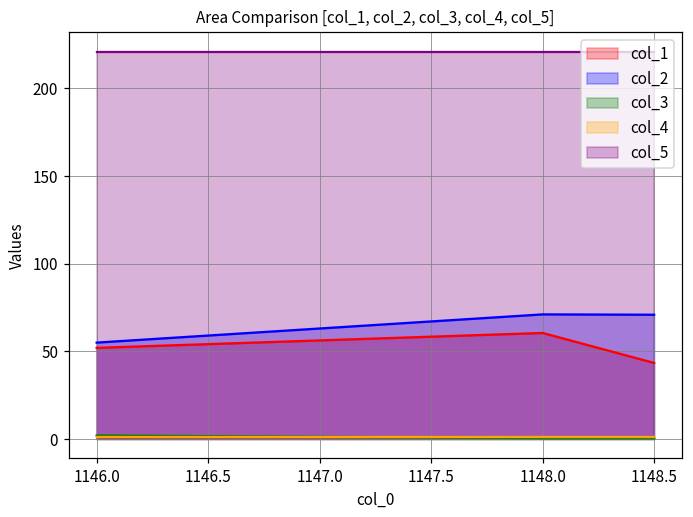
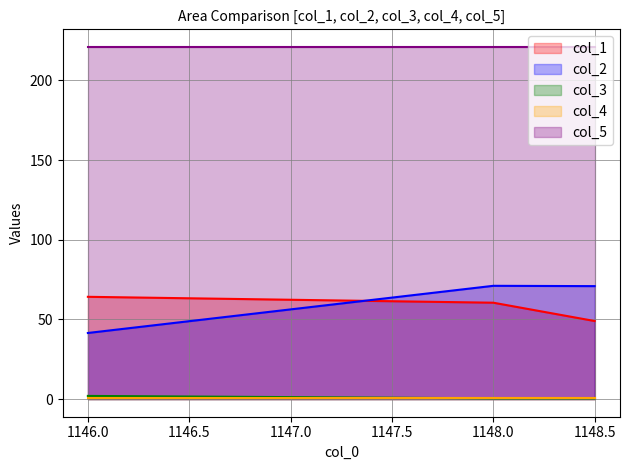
  {
    "col_1": {
-     "1146.0": 52,
+     "1146.0": 64,
      "1148.0": 61,
-     "1148.5": 43
+     "1148.5": 49
    },
    "col_2": {
-     "1146.0": 55,
+     "1146.0": 42,
      "1148.0": 71,
      "1148.5": 71
    },
    "col_5": {
      "1146.0": 221,
      "1148.0": 221
    }
  }
